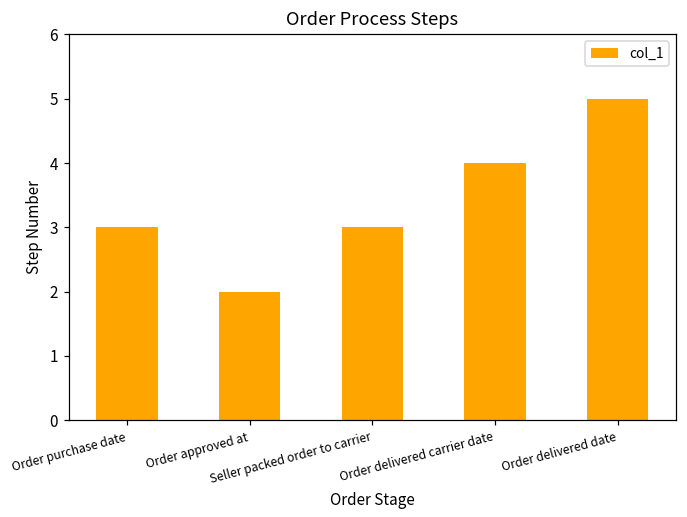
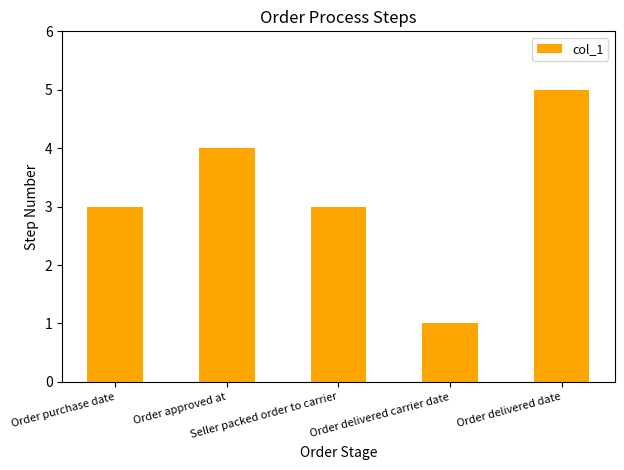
  {
    "Order purchase date": 3,
-   "Order approved at": 2,
+   "Order approved at": 4,
    "Seller packed order to carrier": 3,
-   "Order delivered carrier date": 4,
+   "Order delivered carrier date": 1,
    "Order delivered date": 5
  }
